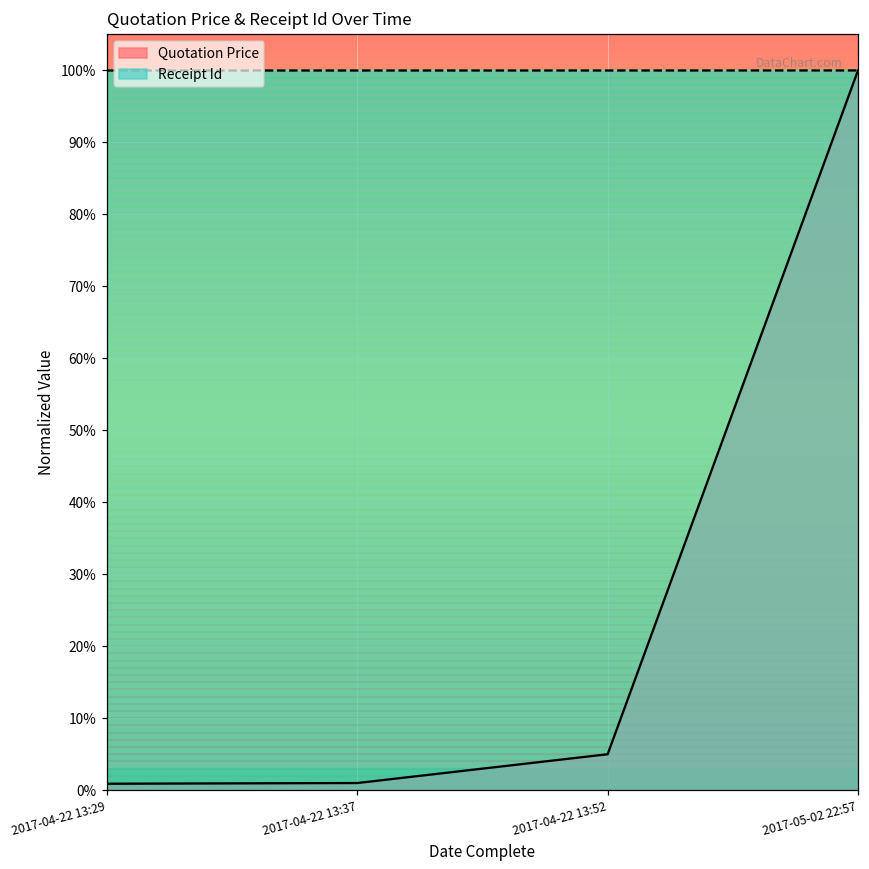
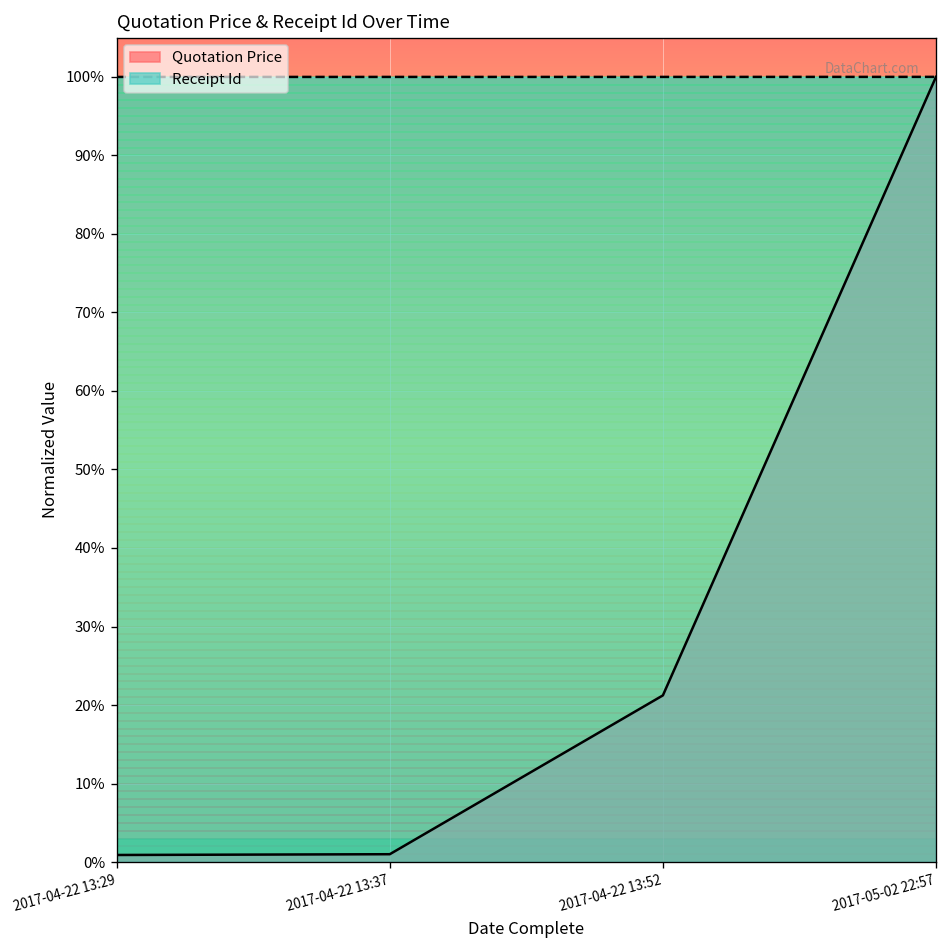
  {
    "Quotation Price": {
-     "2017-04-22 13:52": "5%"
+     "2017-04-22 13:52": "21%"
    },
    "Receipt Id": {
      "2017-04-22 13:29": "100%",
      "2017-04-22 13:37": "100%",
      "2017-04-22 13:52": "100%"
    }
  }
